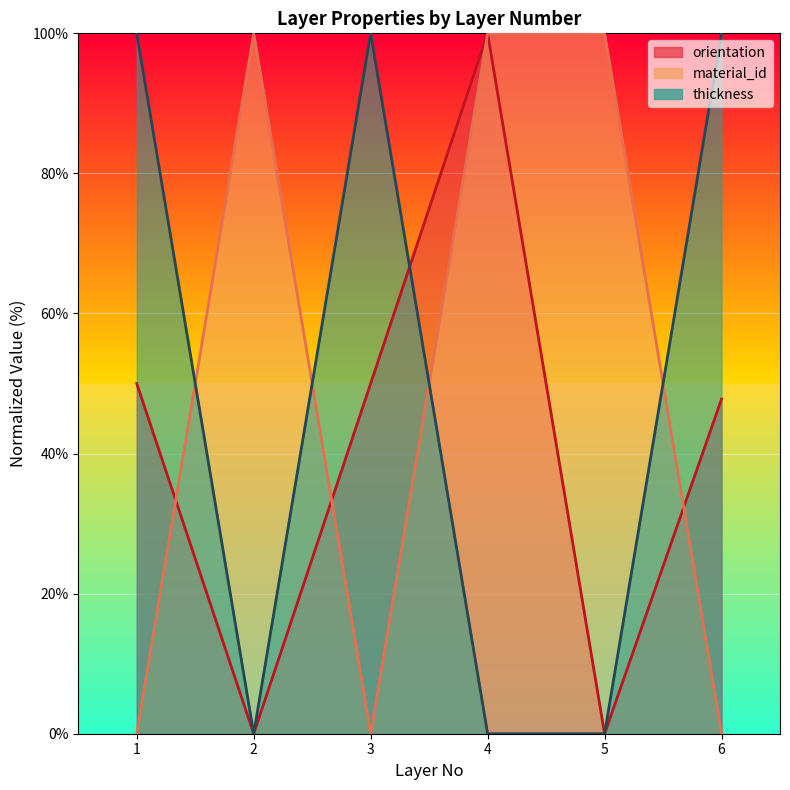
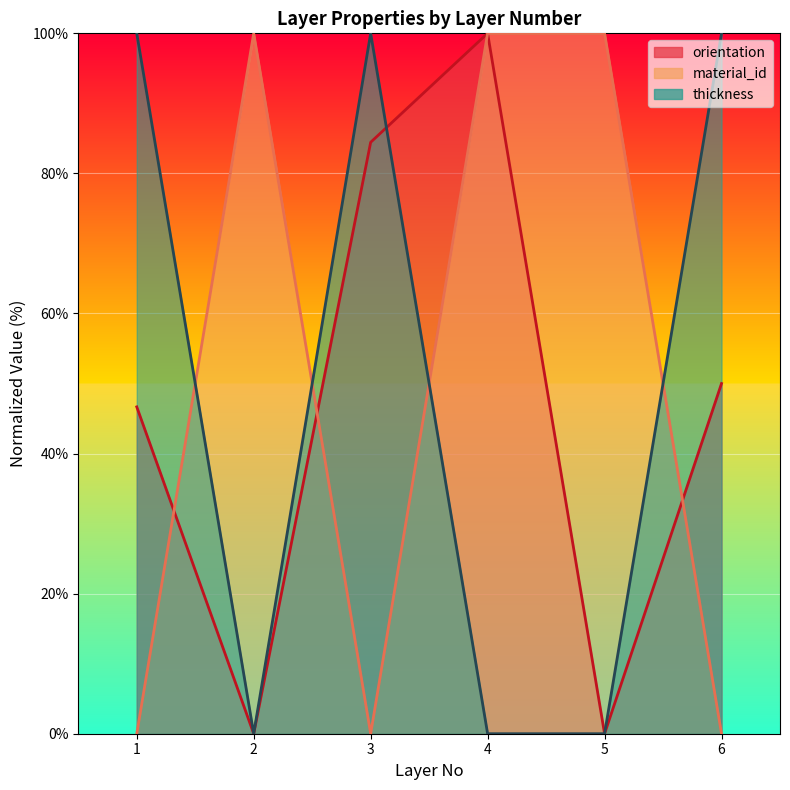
  {
    "orientation": {
-     "1": "50%",
-     "3": "50%",
-     "6": "48%"
+     "1": "47%",
+     "3": "84%",
+     "6": "50%"
    },
    "material_id": {
      "1": "0%",
      "2": "100%",
      "3": "0%",
      "5": "100%",
      "6": "0%"
    },
    "thickness": {
      "1": "100%",
      "3": "100%",
      "4": "0%",
      "6": "100%"
    }
  }
